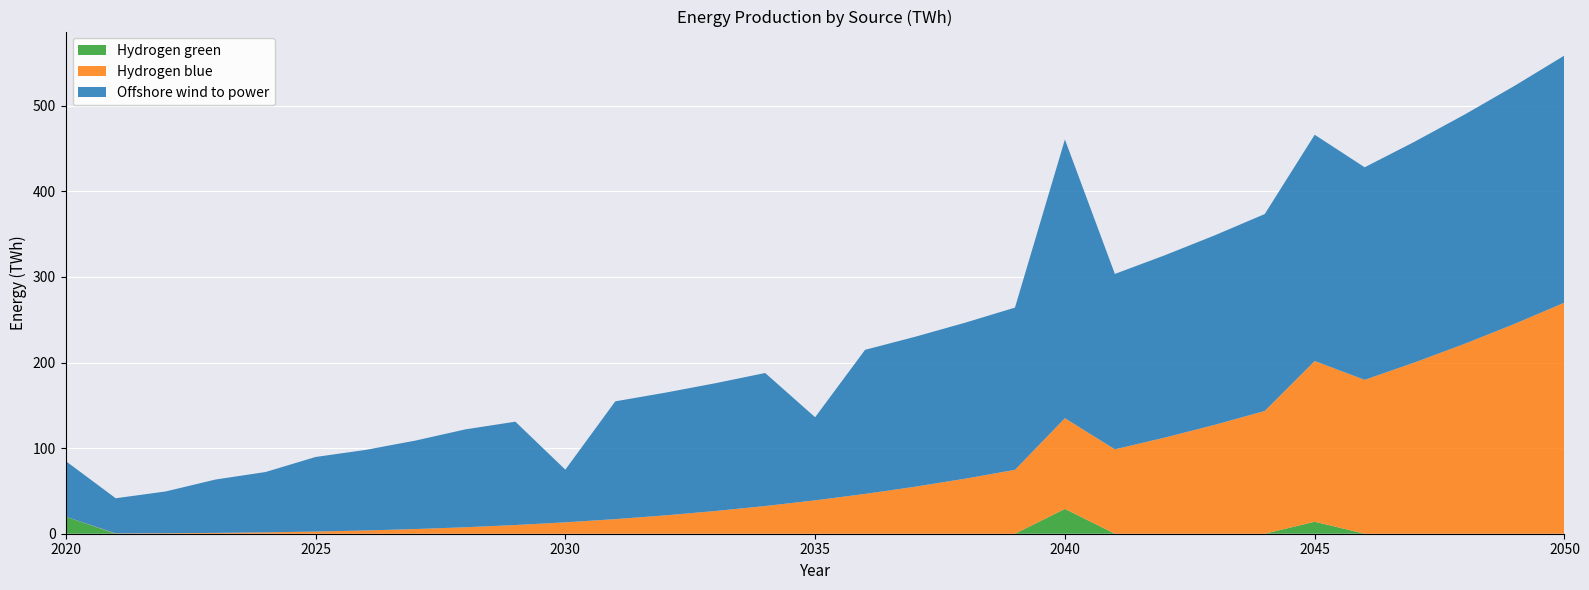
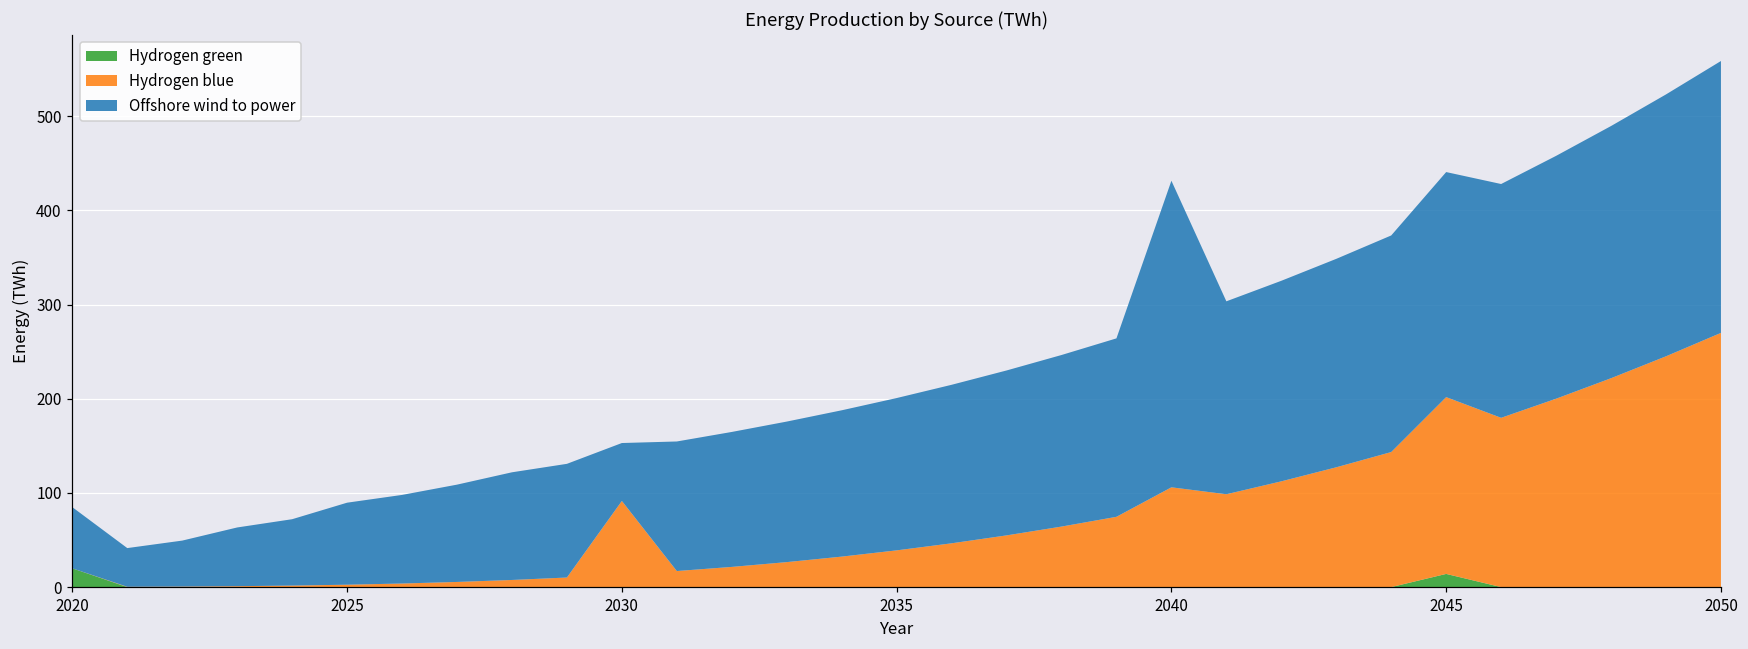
  {
    "Hydrogen green": {
      "2030": 0,
      "2035": 0,
-     "2040": 30,
+     "2040": 0,
      "2045": 10,
      "2050": 0
    },
    "Hydrogen blue": {
-     "2030": 10,
+     "2030": 90,
      "2035": 40,
      "2040": 110,
      "2045": 190,
      "2050": 270
    },
    "Offshore wind to power": {
      "2020": 60,
      "2025": 90,
      "2030": 60,
-     "2035": 100,
+     "2035": 160,
      "2040": 330,
-     "2045": 260,
+     "2045": 240,
      "2050": 290
    }
  }
